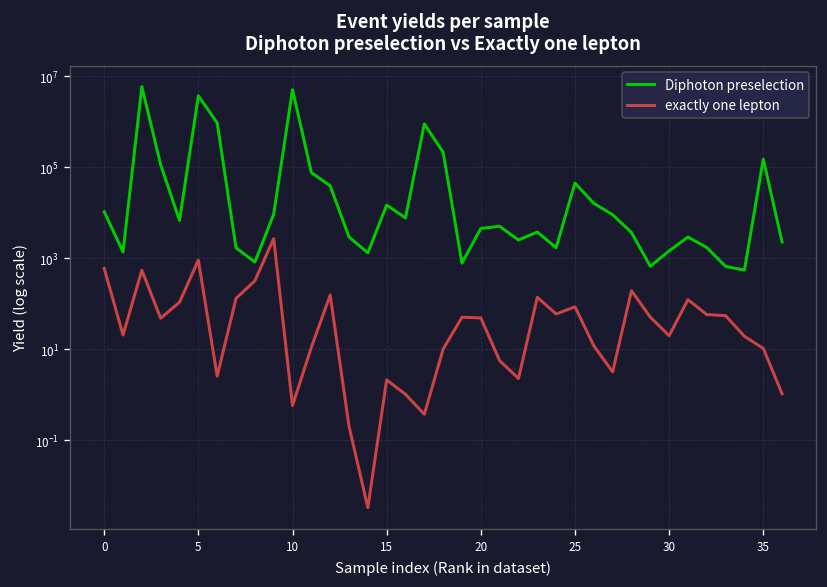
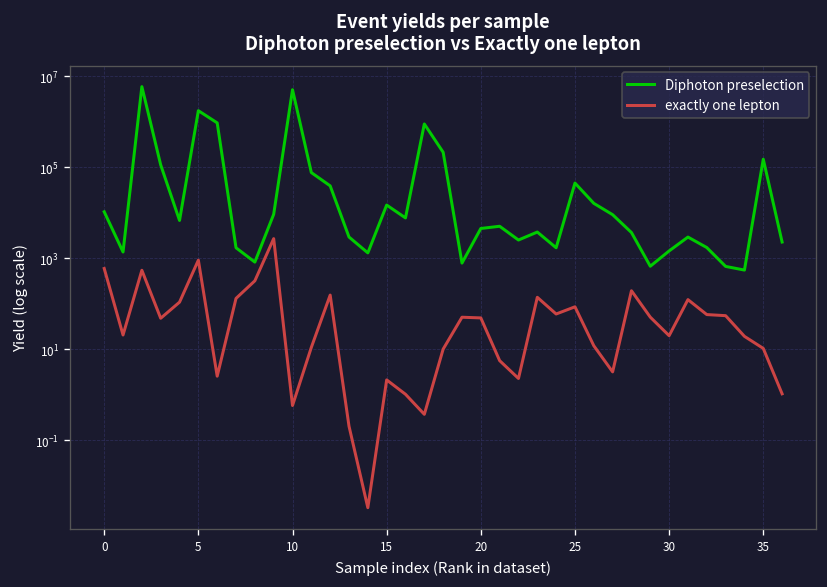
  {
    "Diphoton preselection": {
      "0": 10000,
-     "5": 4000000,
+     "5": 2000000,
      "10": 5000000,
      "15": 15000,
      "20": 4000,
      "25": 40000,
      "30": 1400,
      "35": 150000
    },
    "exactly one lepton": {
      "0": 600,
      "5": 900,
      "10": 0.6,
      "15": 2,
      "20": 50,
      "25": 90,
      "30": 20,
      "35": 10
    }
  }
